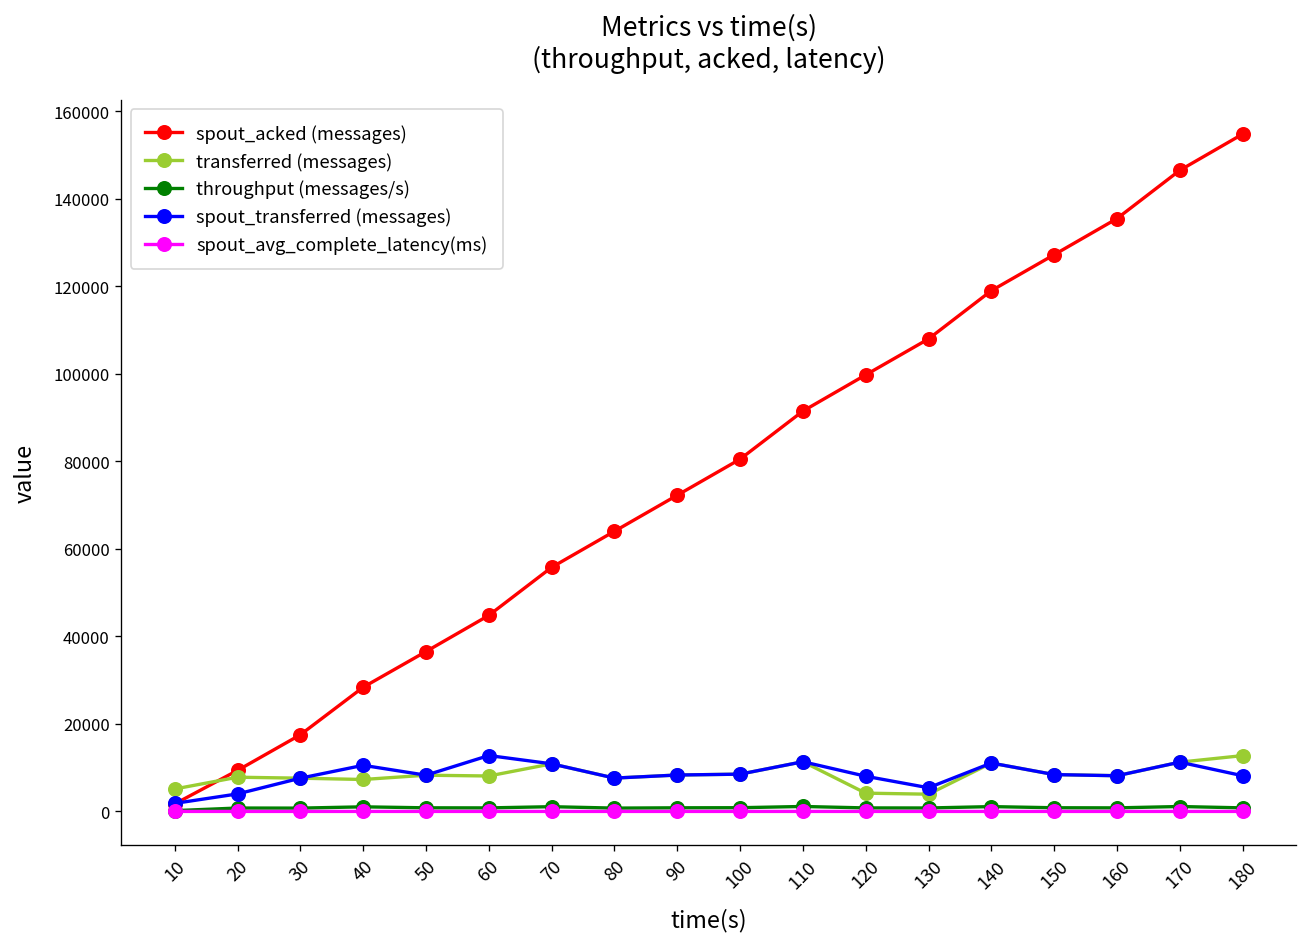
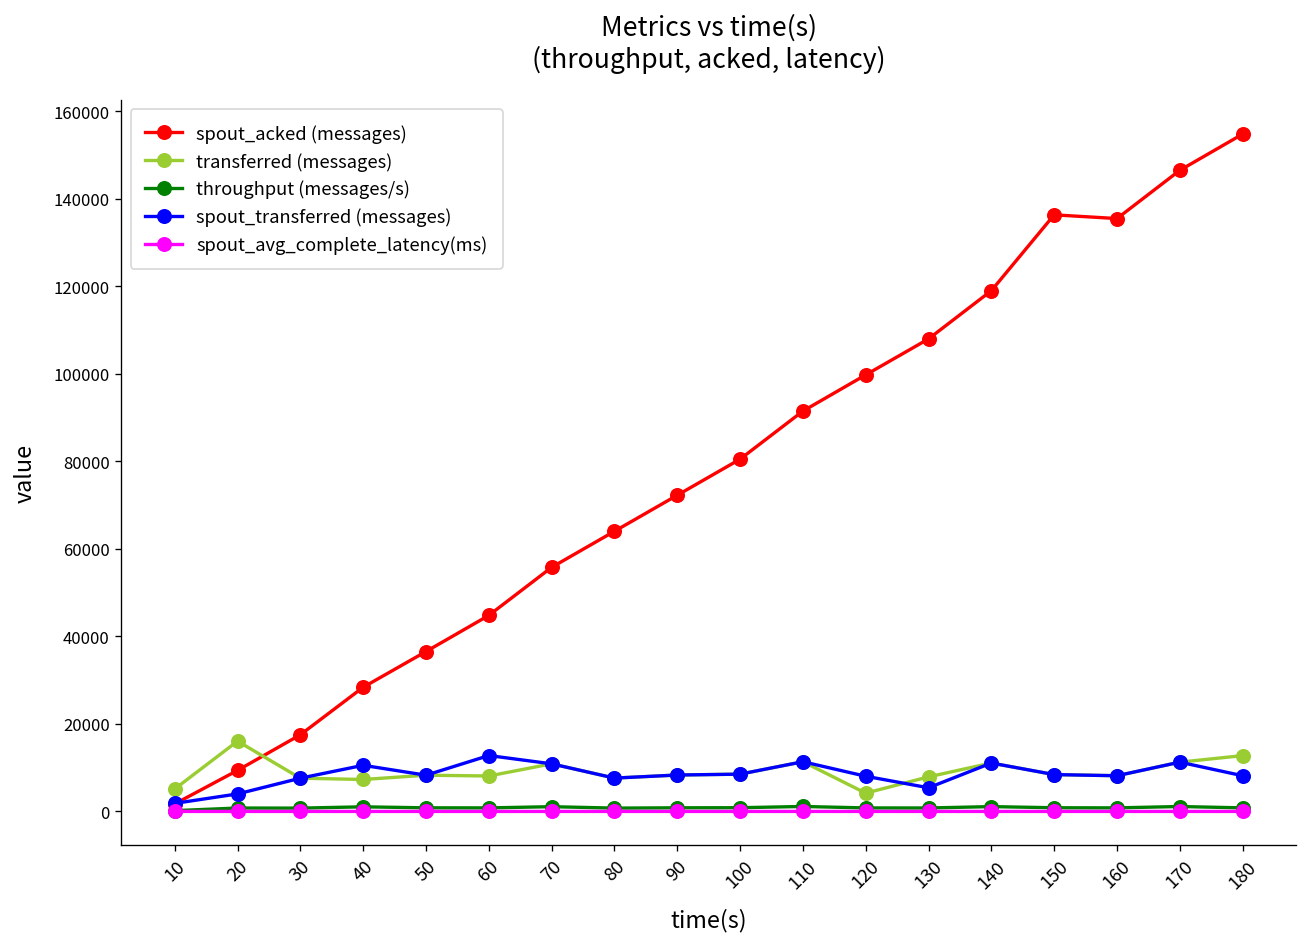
  {
    "spout_acked (messages)": {
      "20": 9000,
      "30": 18000,
      "40": 28000,
      "50": 37000,
      "60": 45000,
      "70": 56000,
      "80": 64000,
      "90": 72000,
      "100": 81000,
      "110": 91000,
      "120": 100000,
      "130": 108000,
      "140": 119000,
-     "150": 127000,
+     "150": 136000,
      "160": 135000,
      "170": 147000,
      "180": 155000
    },
    "transferred (messages)": {
      "10": 5000,
-     "20": 8000,
+     "20": 16000,
      "40": 7000,
      "60": 8000,
      "120": 4000,
-     "130": 4000,
+     "130": 8000,
      "180": 13000
    },
    "throughput (messages/s)": {
      "20": 1000,
      "30": 1000,
      "40": 1000,
      "50": 1000,
      "60": 1000,
      "70": 1000,
      "80": 1000,
      "90": 1000,
      "100": 1000,
      "110": 1000,
      "120": 1000,
      "130": 1000,
      "140": 1000,
      "150": 1000,
      "160": 1000,
      "170": 1000,
      "180": 1000
    },
    "spout_transferred (messages)": {
      "20": 4000,
      "40": 11000,
      "60": 13000,
      "120": 8000,
      "130": 5000,
      "180": 8000
    },
    "spout_avg_complete_latency(ms)": {
      "20": 0,
      "30": 0,
      "40": 0,
      "50": 0,
      "60": 0,
      "70": 0,
      "80": 0,
      "90": 0,
      "100": 0,
      "110": 0,
      "120": 0,
      "130": 0,
      "140": 0,
      "150": 0,
      "160": 0,
      "170": 0,
      "180": 0
    }
  }
